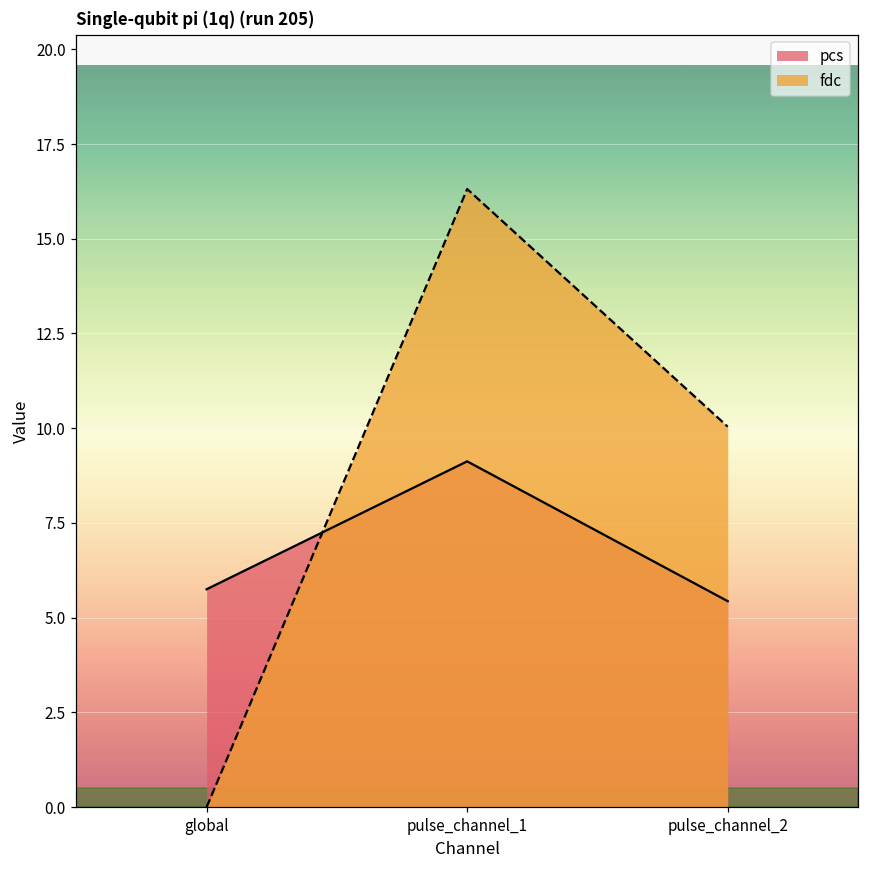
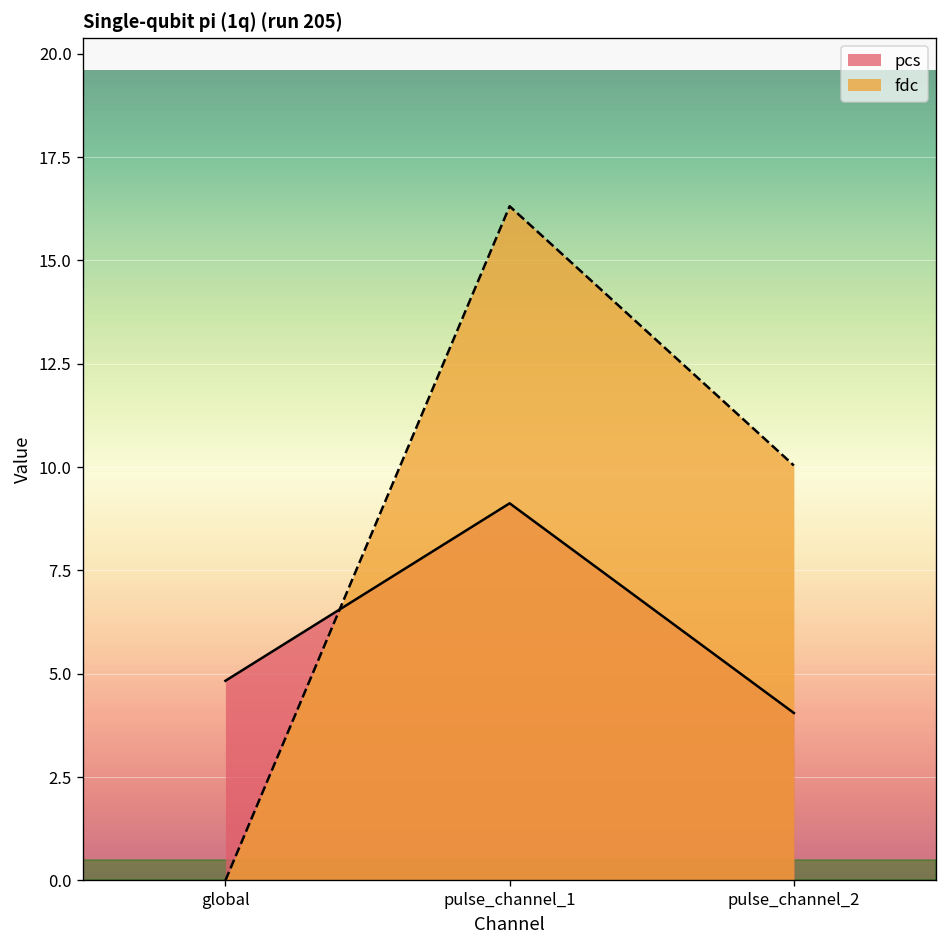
  {
    "pcs": {
-     "global": 5.7,
+     "global": 4.8,
      "pulse_channel_1": 9.1,
-     "pulse_channel_2": 5.4
+     "pulse_channel_2": 4.1
    },
    "fdc": {
      "global": 0.0,
      "pulse_channel_1": 16.3,
      "pulse_channel_2": 10.0
    }
  }
